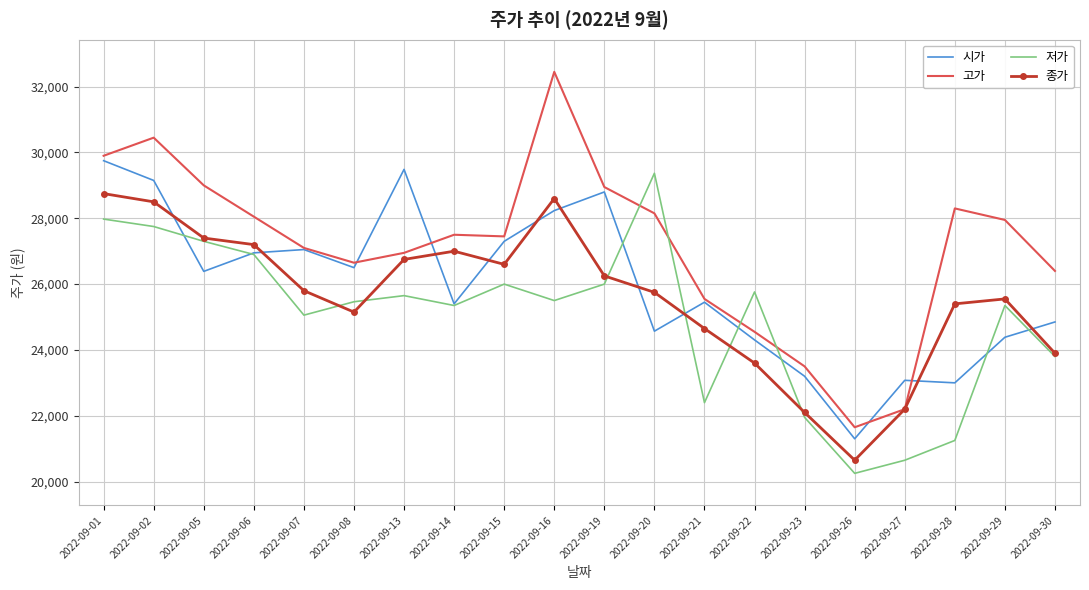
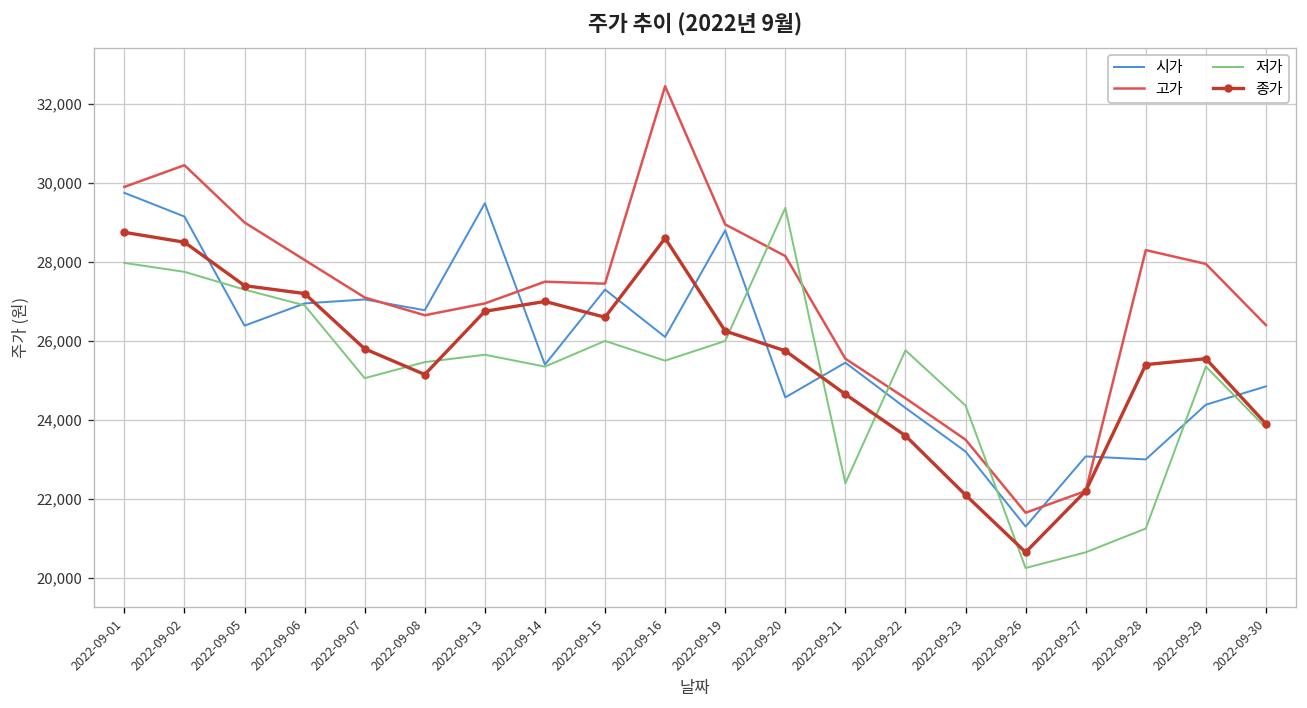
  {
    "시가": {
      "2022-09-01": "29,800",
      "2022-09-02": "29,200",
      "2022-09-05": "26,400",
-     "2022-09-08": "26,500",
+     "2022-09-08": "26,800",
      "2022-09-13": "29,500",
      "2022-09-15": "27,300",
-     "2022-09-16": "28,200",
+     "2022-09-16": "26,100",
      "2022-09-19": "28,800",
      "2022-09-20": "24,600",
      "2022-09-21": "25,500",
      "2022-09-22": "24,300",
      "2022-09-23": "23,200",
      "2022-09-26": "21,300",
      "2022-09-27": "23,100",
      "2022-09-28": "23,000",
      "2022-09-29": "24,400",
      "2022-09-30": "24,900"
    },
    "저가": {
      "2022-09-01": "28,000",
      "2022-09-02": "27,800",
      "2022-09-05": "27,300",
      "2022-09-07": "25,100",
      "2022-09-08": "25,500",
      "2022-09-13": "25,700",
      "2022-09-15": "26,000",
      "2022-09-16": "25,500",
      "2022-09-19": "26,000",
      "2022-09-20": "29,400",
      "2022-09-21": "22,400",
      "2022-09-22": "25,800",
-     "2022-09-23": "22,000",
+     "2022-09-23": "24,400",
      "2022-09-26": "20,300",
      "2022-09-27": "20,600",
      "2022-09-28": "21,300",
      "2022-09-29": "25,400",
      "2022-09-30": "23,800"
    }
  }
